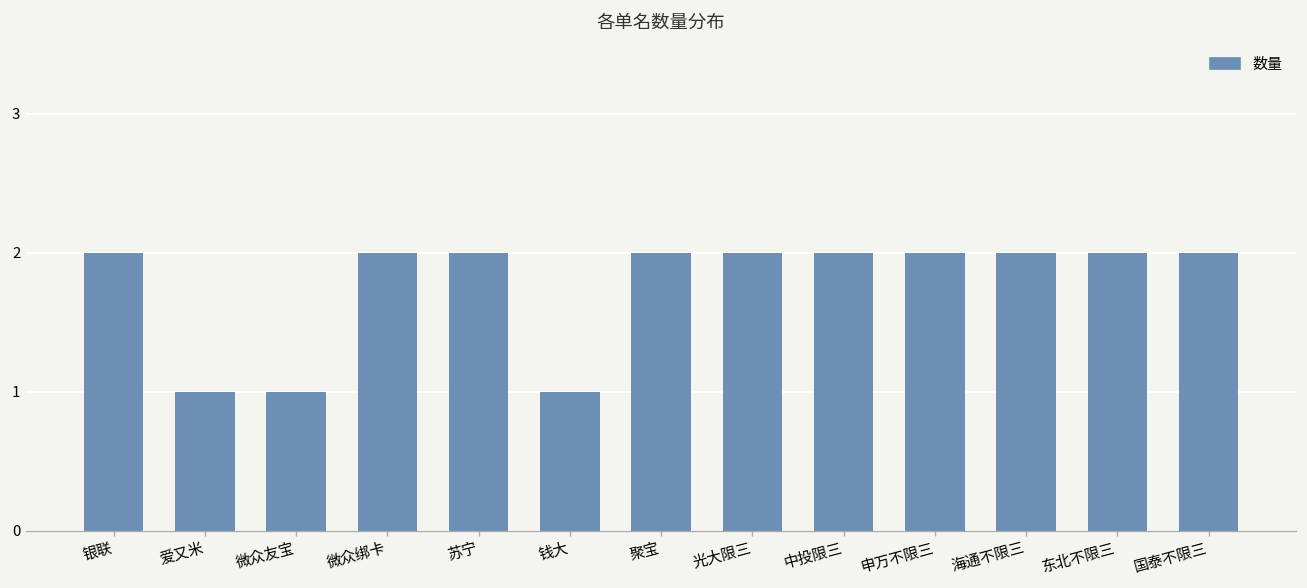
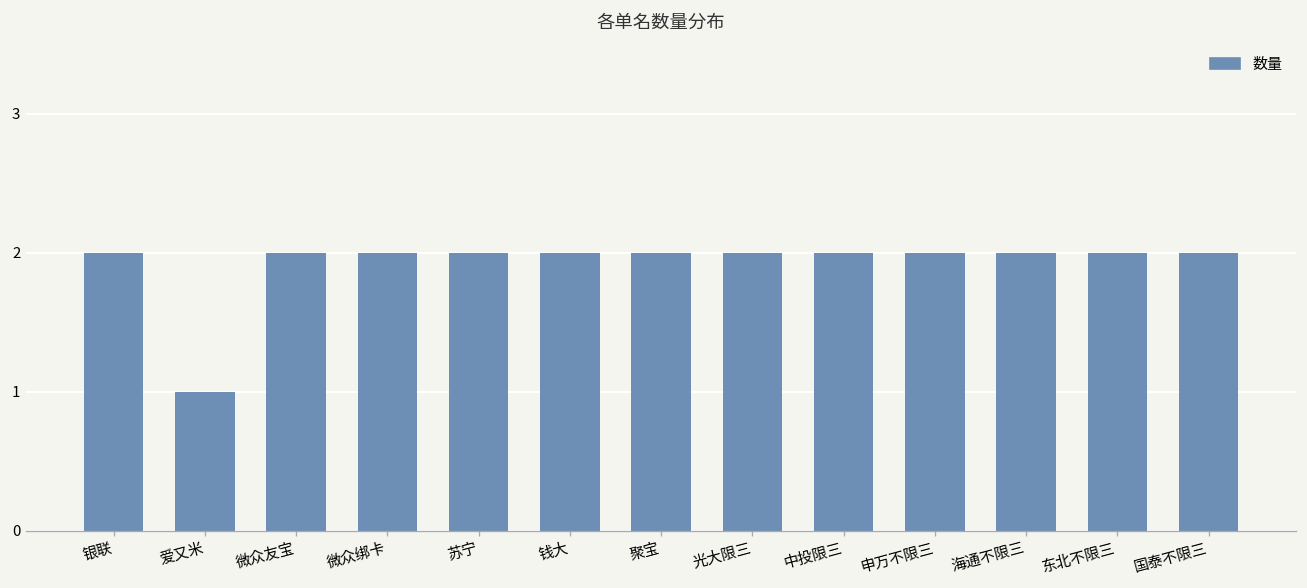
  {
    "银联": 2,
    "爱又米": 1,
-   "微众友宝": 1,
+   "微众友宝": 2,
    "微众绑卡": 2,
    "苏宁": 2,
-   "钱大": 1,
+   "钱大": 2,
    "聚宝": 2,
    "光大限三": 2,
    "中投限三": 2,
    "申万不限三": 2,
    "海通不限三": 2,
    "东北不限三": 2,
    "国泰不限三": 2
  }
